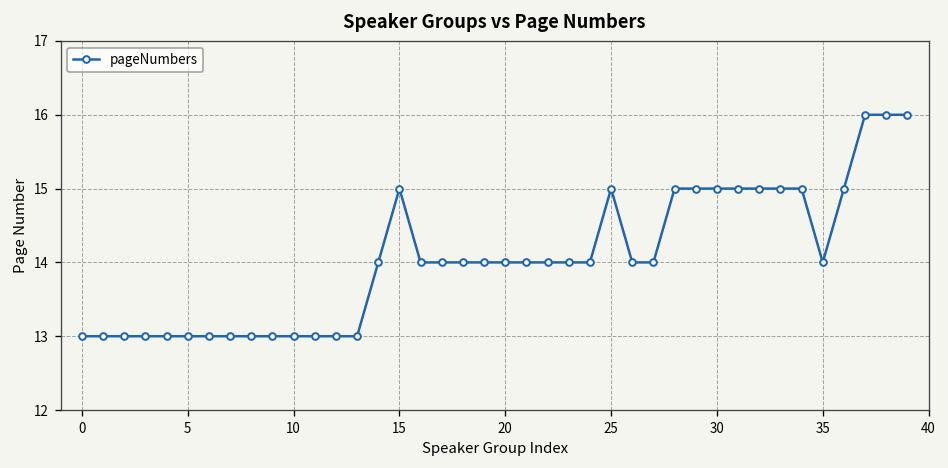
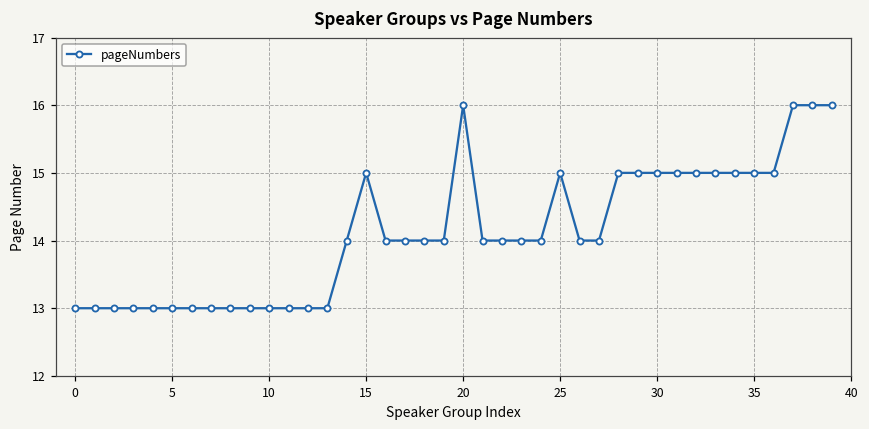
  {
    "0": 13,
    "5": 13,
    "10": 13,
    "15": 15,
-   "20": 14,
+   "20": 16,
    "25": 15,
    "30": 15,
-   "35": 14
+   "35": 15
  }
